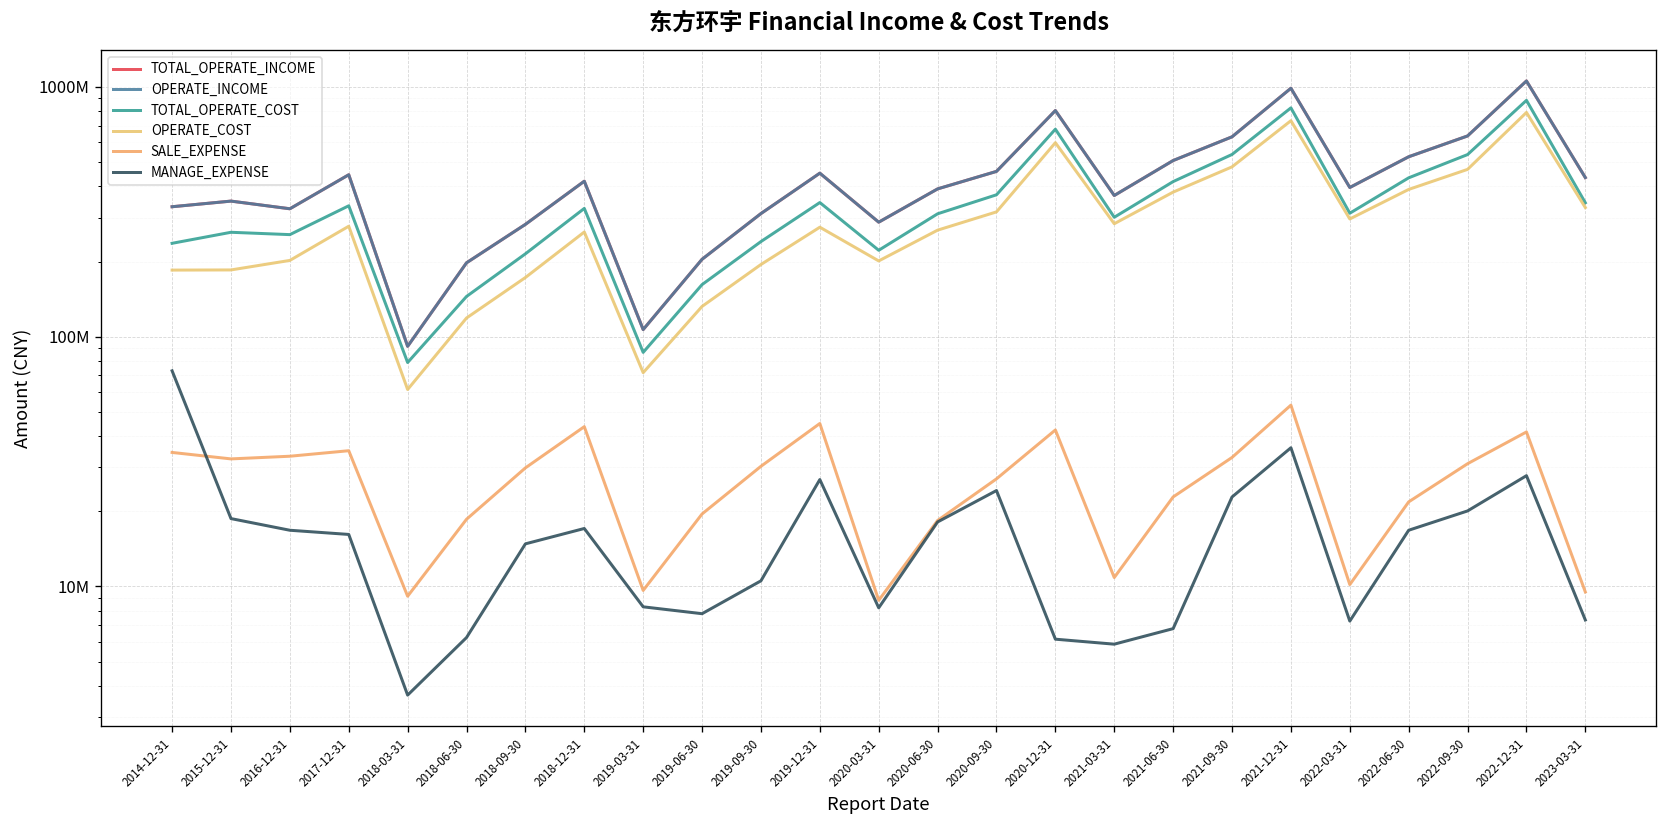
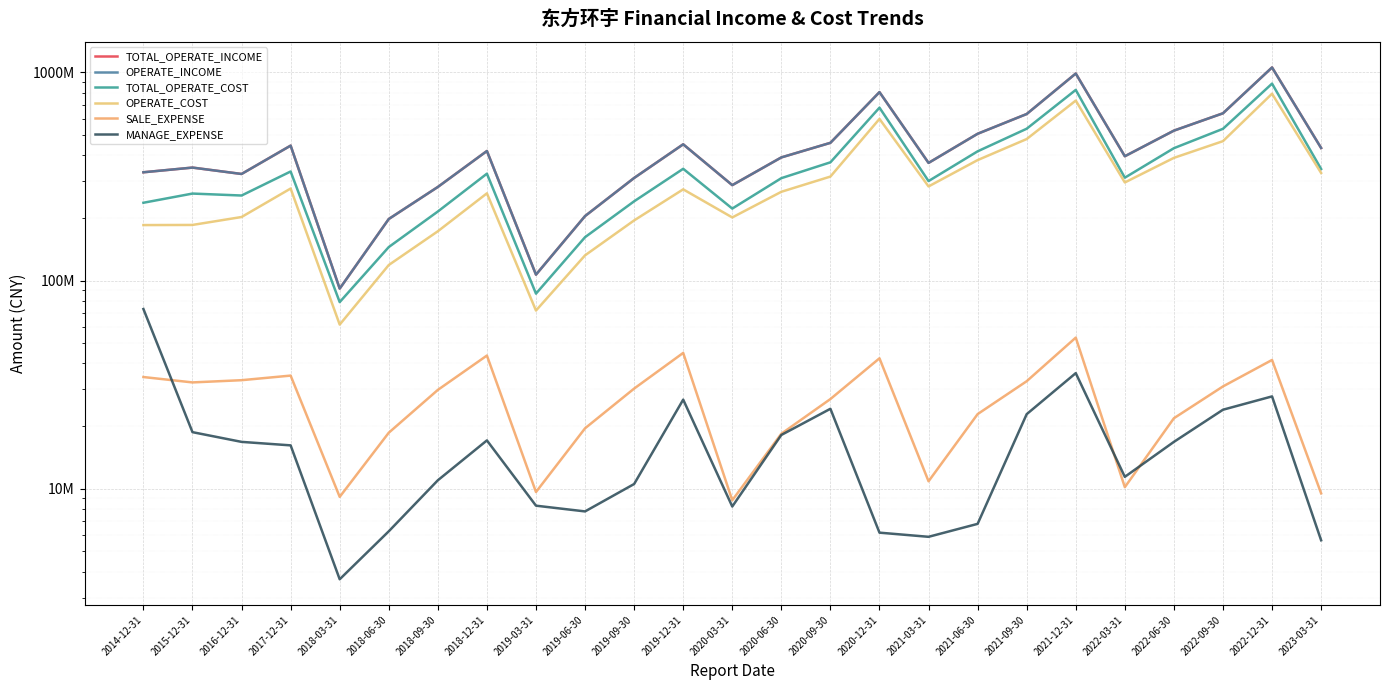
  {
    "MANAGE_EXPENSE": {
      "2014-12-31": 73000000,
      "2015-12-31": 19000000,
      "2016-12-31": 17000000,
      "2017-12-31": 16000000,
      "2018-03-31": 3700000,
      "2018-06-30": 6200000,
-     "2018-09-30": 15000000,
+     "2018-09-30": 11000000,
      "2018-12-31": 17000000,
      "2019-03-31": 8300000,
      "2019-06-30": 7800000,
      "2019-09-30": 11000000,
      "2019-12-31": 27000000,
      "2020-03-31": 8200000,
      "2020-09-30": 24000000,
      "2020-12-31": 6100000,
      "2021-03-31": 5900000,
      "2021-06-30": 6800000,
      "2021-09-30": 23000000,
      "2021-12-31": 36000000,
-     "2022-03-31": 7300000,
+     "2022-03-31": 11000000,
      "2022-06-30": 17000000,
-     "2022-09-30": 20000000,
+     "2022-09-30": 24000000,
      "2022-12-31": 28000000,
-     "2023-03-31": 7300000
+     "2023-03-31": 5700000
    }
  }
